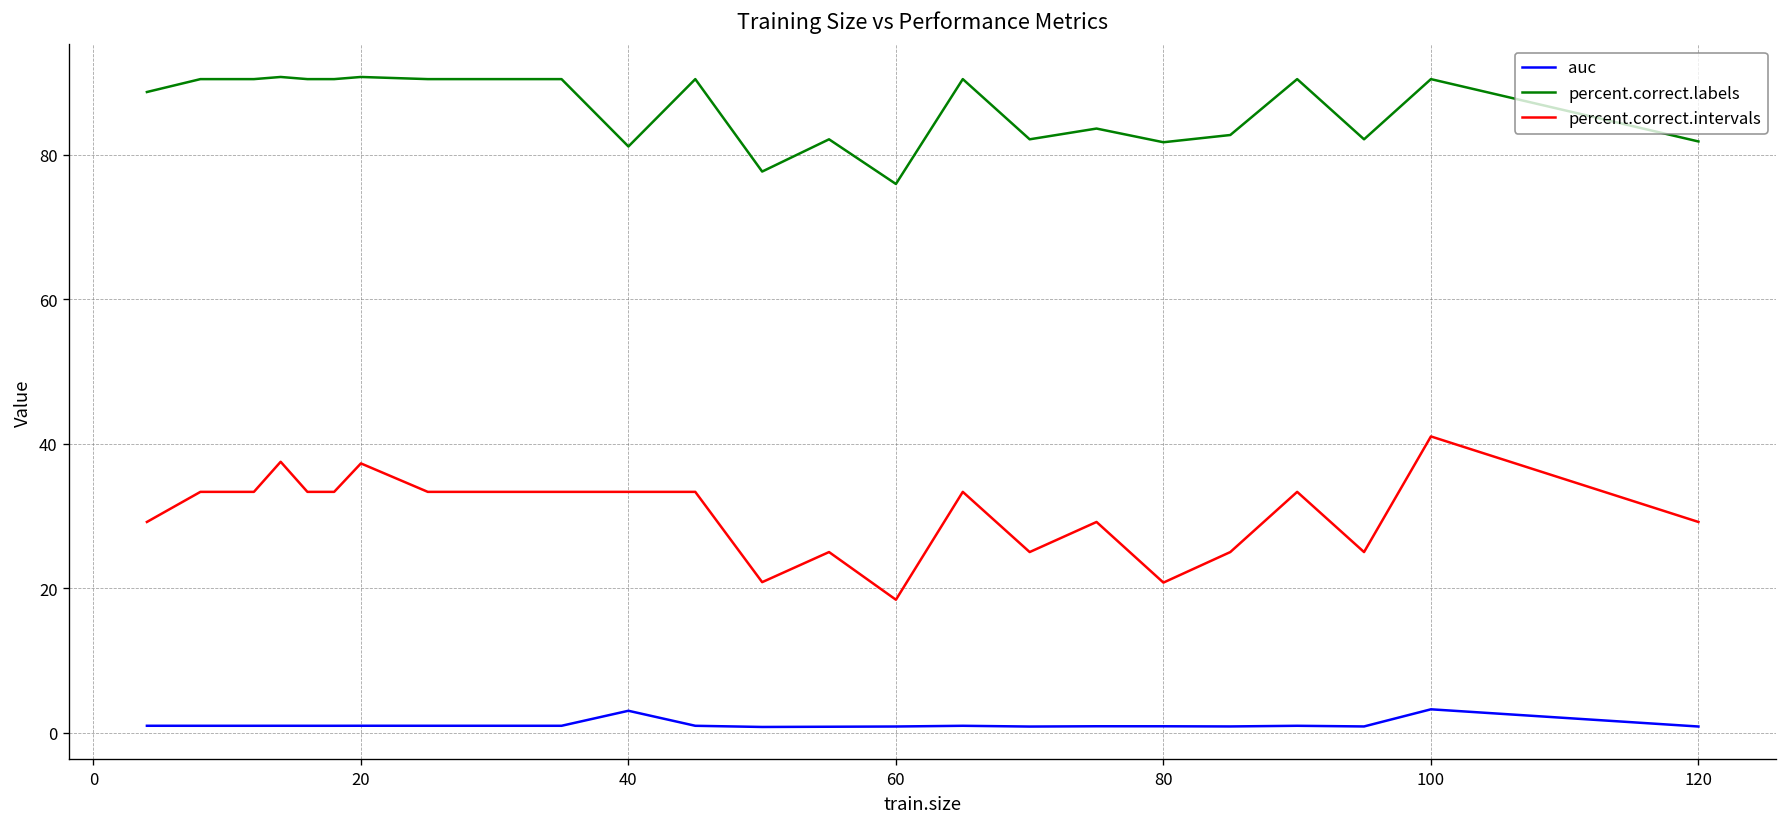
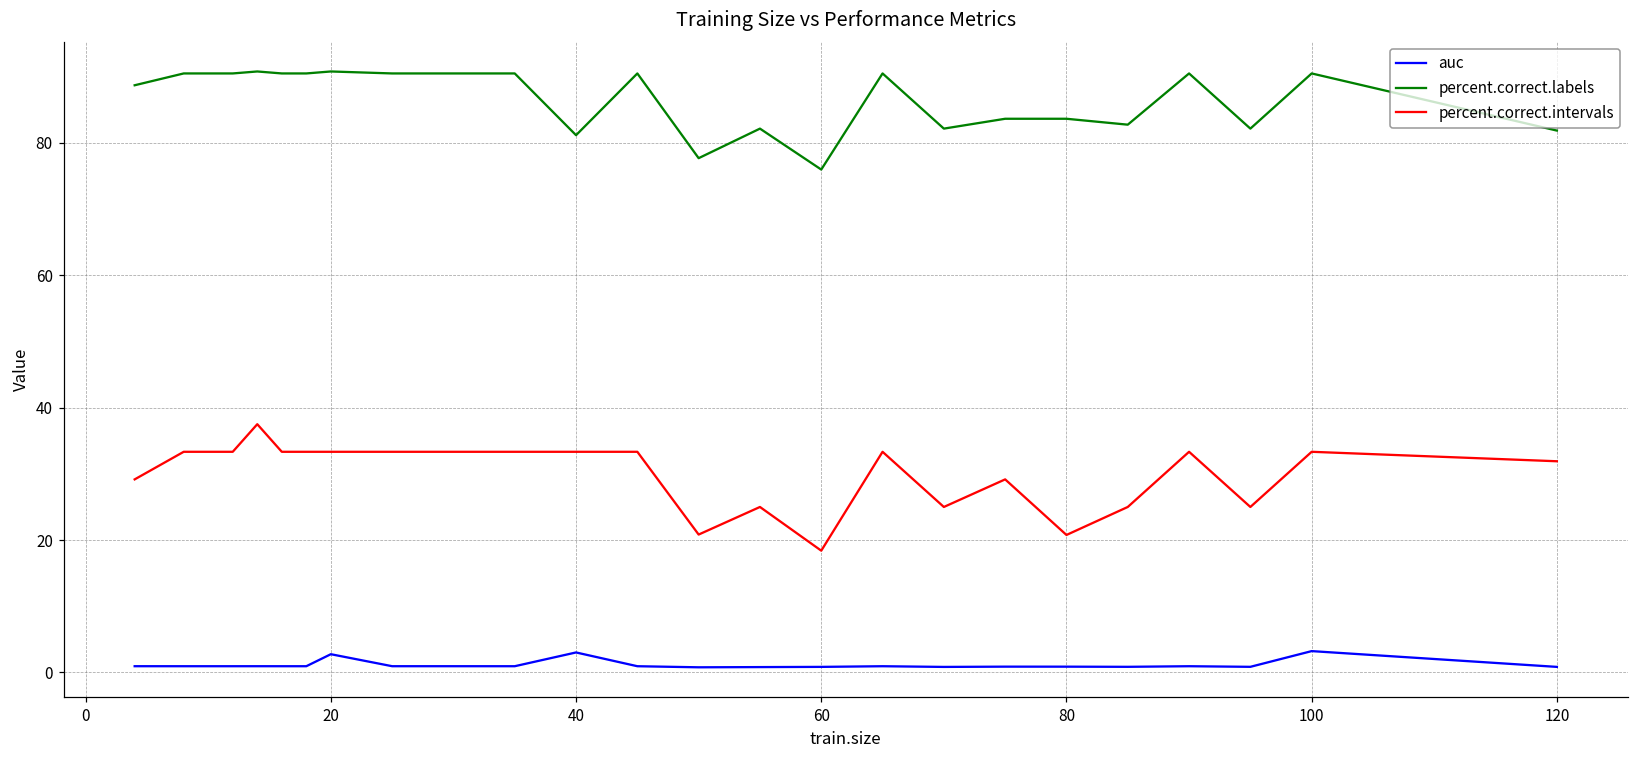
  {
    "auc": {
-     "20": 1,
+     "20": 3,
      "40": 3,
      "60": 1,
      "80": 1,
      "100": 3,
      "120": 1
    },
    "percent.correct.labels": {
      "20": 91,
      "40": 81,
      "60": 76,
-     "80": 82,
+     "80": 84,
      "100": 90,
      "120": 82
    },
    "percent.correct.intervals": {
-     "20": 37,
+     "20": 33,
      "40": 33,
      "60": 18,
      "80": 21,
-     "100": 41,
-     "120": 29
+     "100": 33,
+     "120": 32
    }
  }
